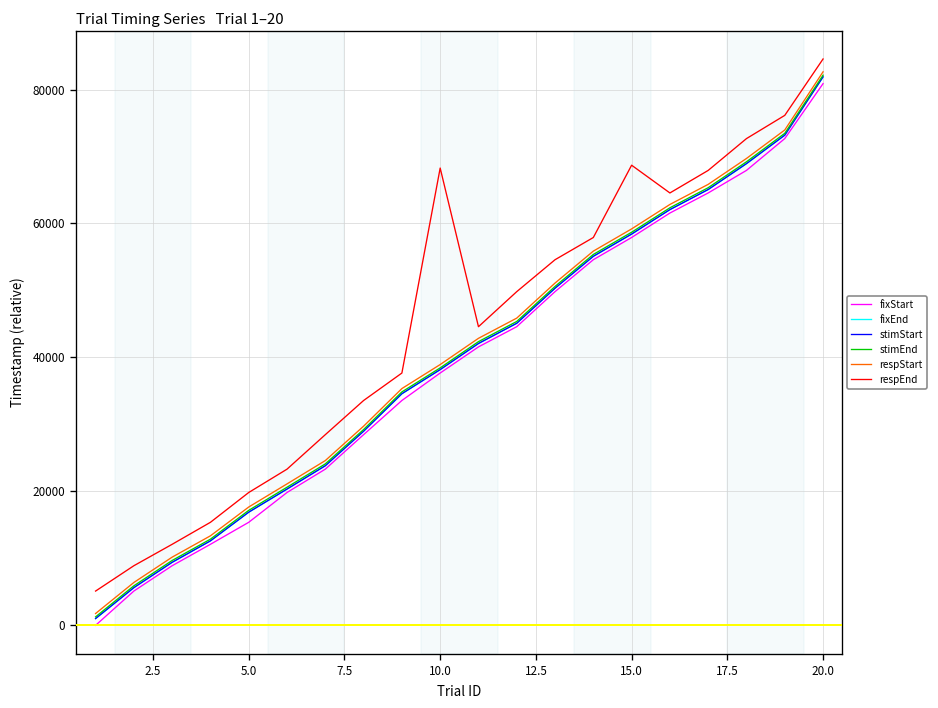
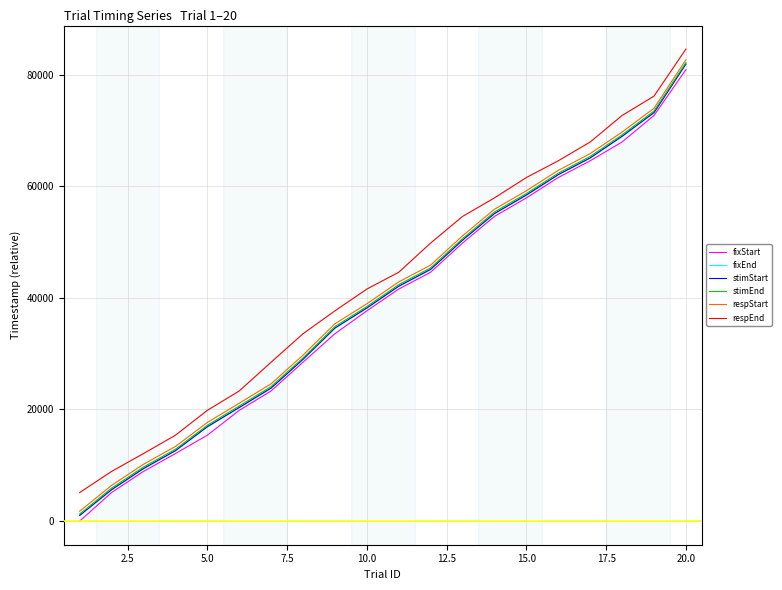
  {
    "fixStart": {
      "5.0": 15000,
      "10.0": 38000,
      "15.0": 58000,
      "20.0": 81000
    },
    "respStart": {
      "5.0": 18000,
      "10.0": 39000,
      "15.0": 59000,
      "20.0": 83000
    },
    "respEnd": {
      "5.0": 20000,
-     "10.0": 68000,
-     "15.0": 69000,
+     "10.0": 42000,
+     "15.0": 62000,
      "20.0": 85000
    }
  }
